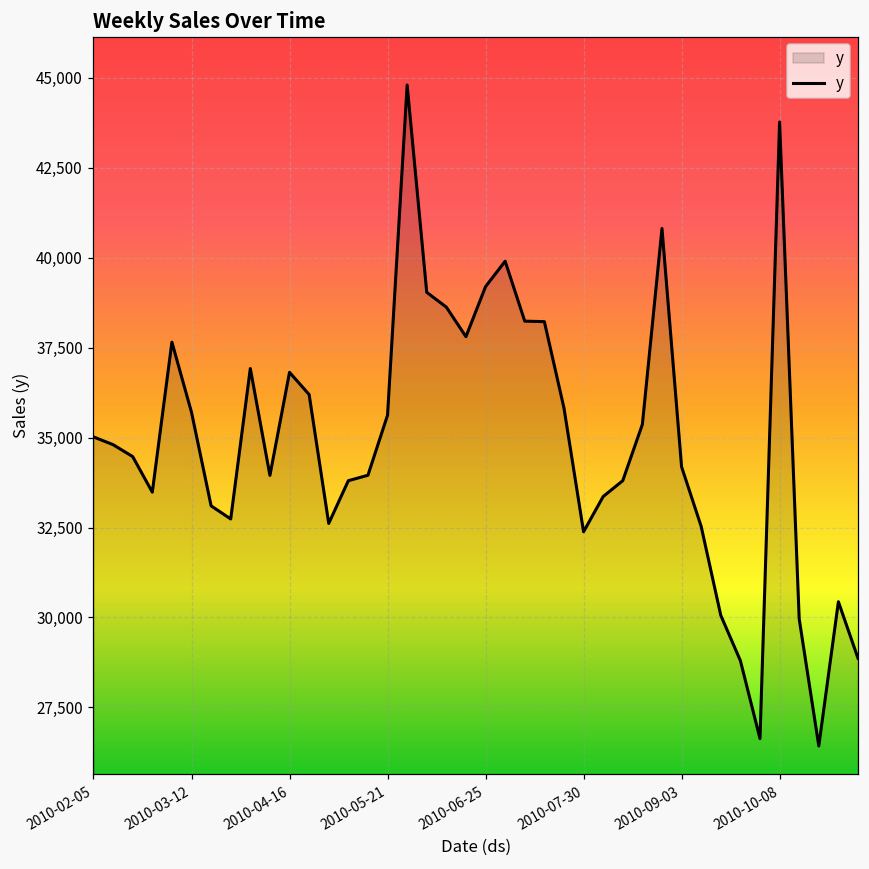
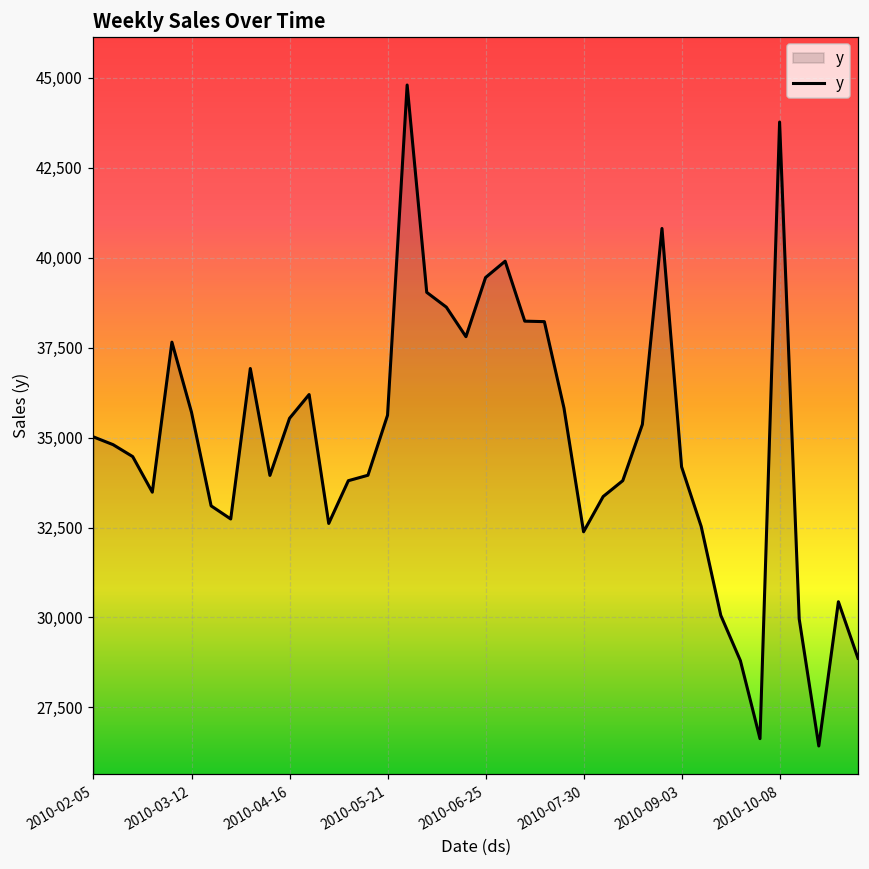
  {
    "2010-02-05": "35,000",
    "2010-03-12": "35,700",
-   "2010-04-16": "36,800",
+   "2010-04-16": "35,500",
    "2010-05-21": "35,600",
-   "2010-06-25": "39,200",
+   "2010-06-25": "39,400",
    "2010-07-30": "32,400",
    "2010-09-03": "34,200",
    "2010-10-08": "43,800"
  }
